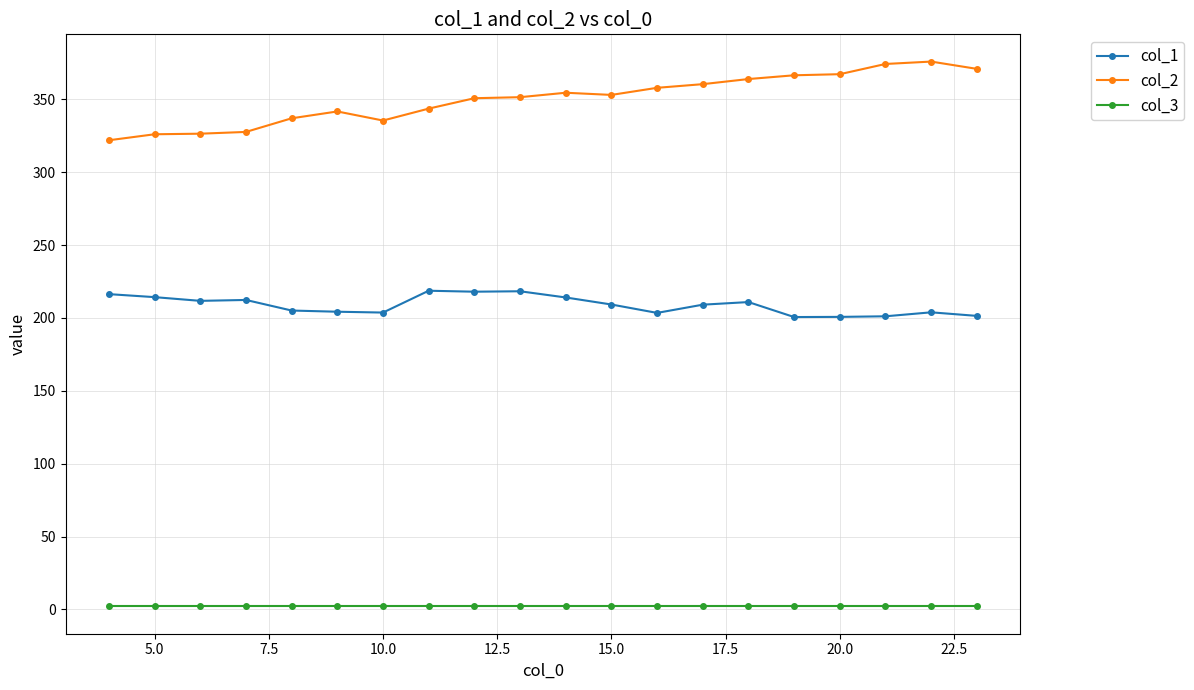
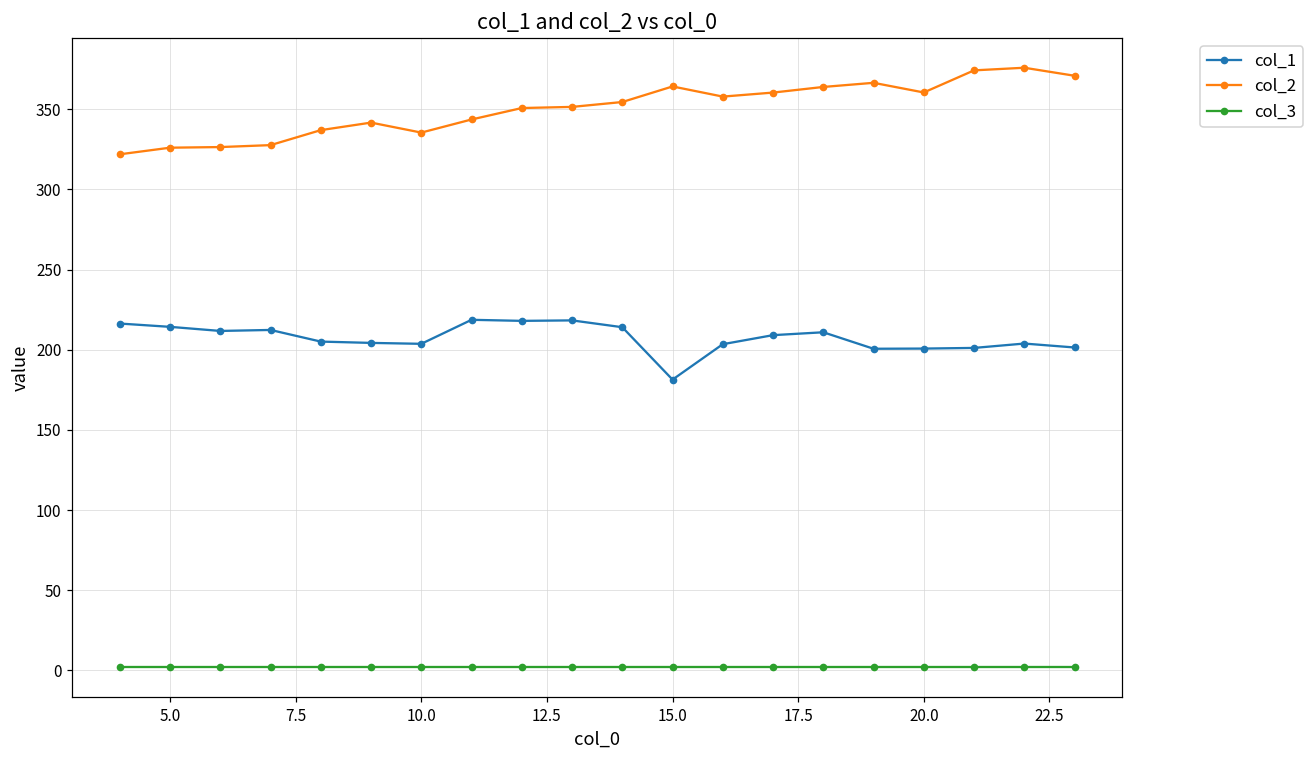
  {
    "col_1": {
      "5.0": 214,
      "10.0": 204,
-     "15.0": 209,
+     "15.0": 181,
      "20.0": 201
    },
    "col_2": {
      "5.0": 326,
      "10.0": 335,
-     "15.0": 353,
-     "20.0": 367
+     "15.0": 364,
+     "20.0": 361
    },
    "col_3": {
      "5.0": 2,
      "10.0": 2,
      "15.0": 2,
      "20.0": 2
    }
  }
